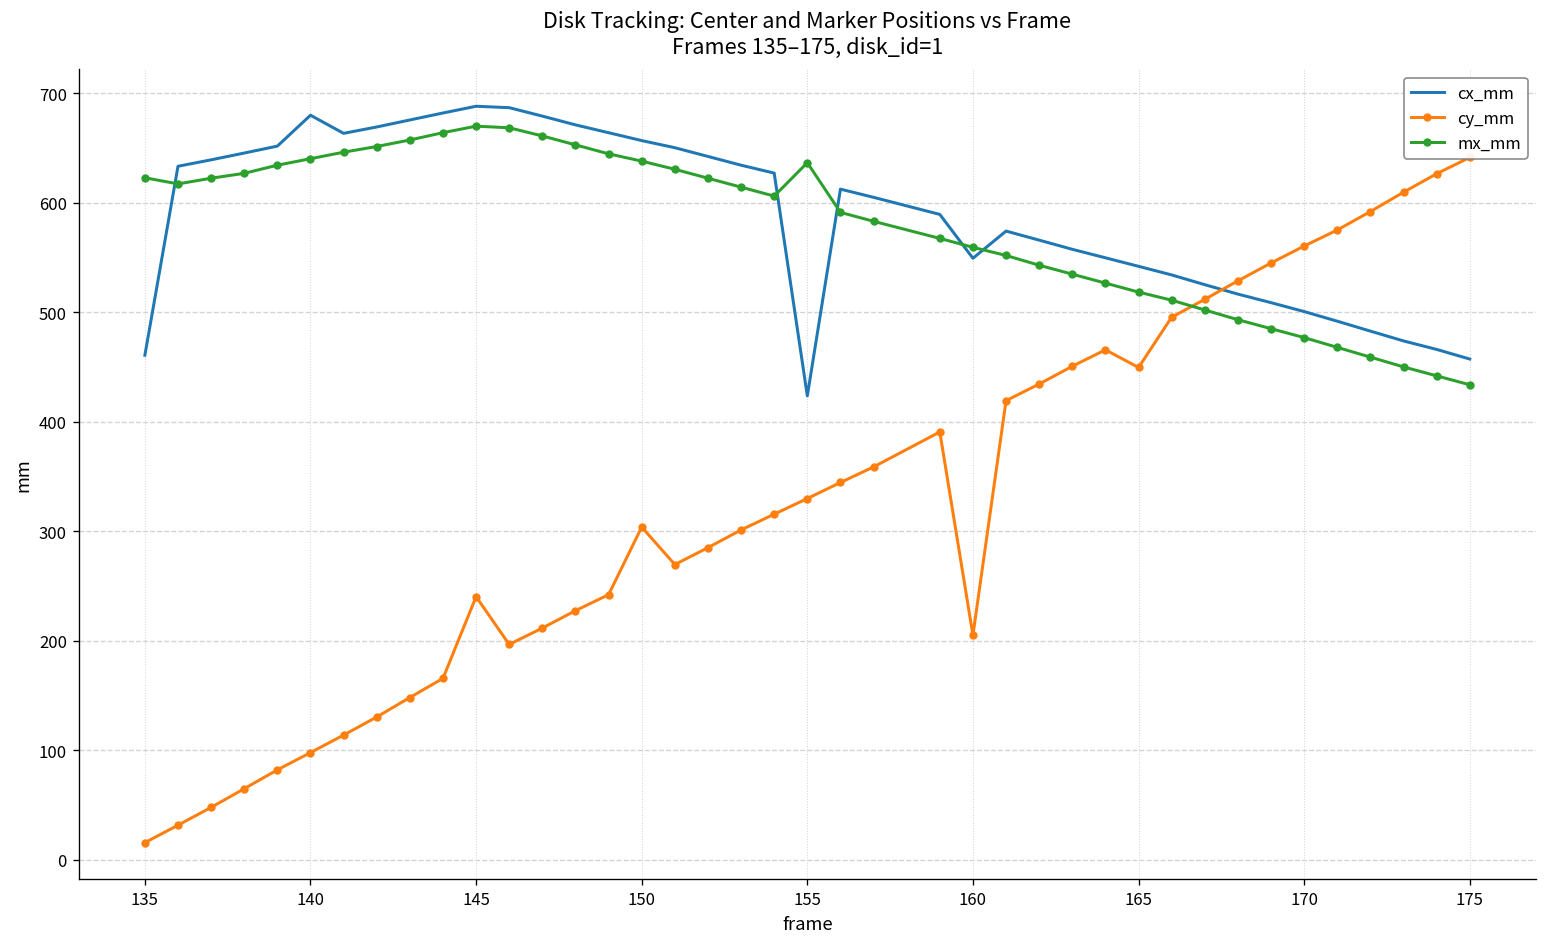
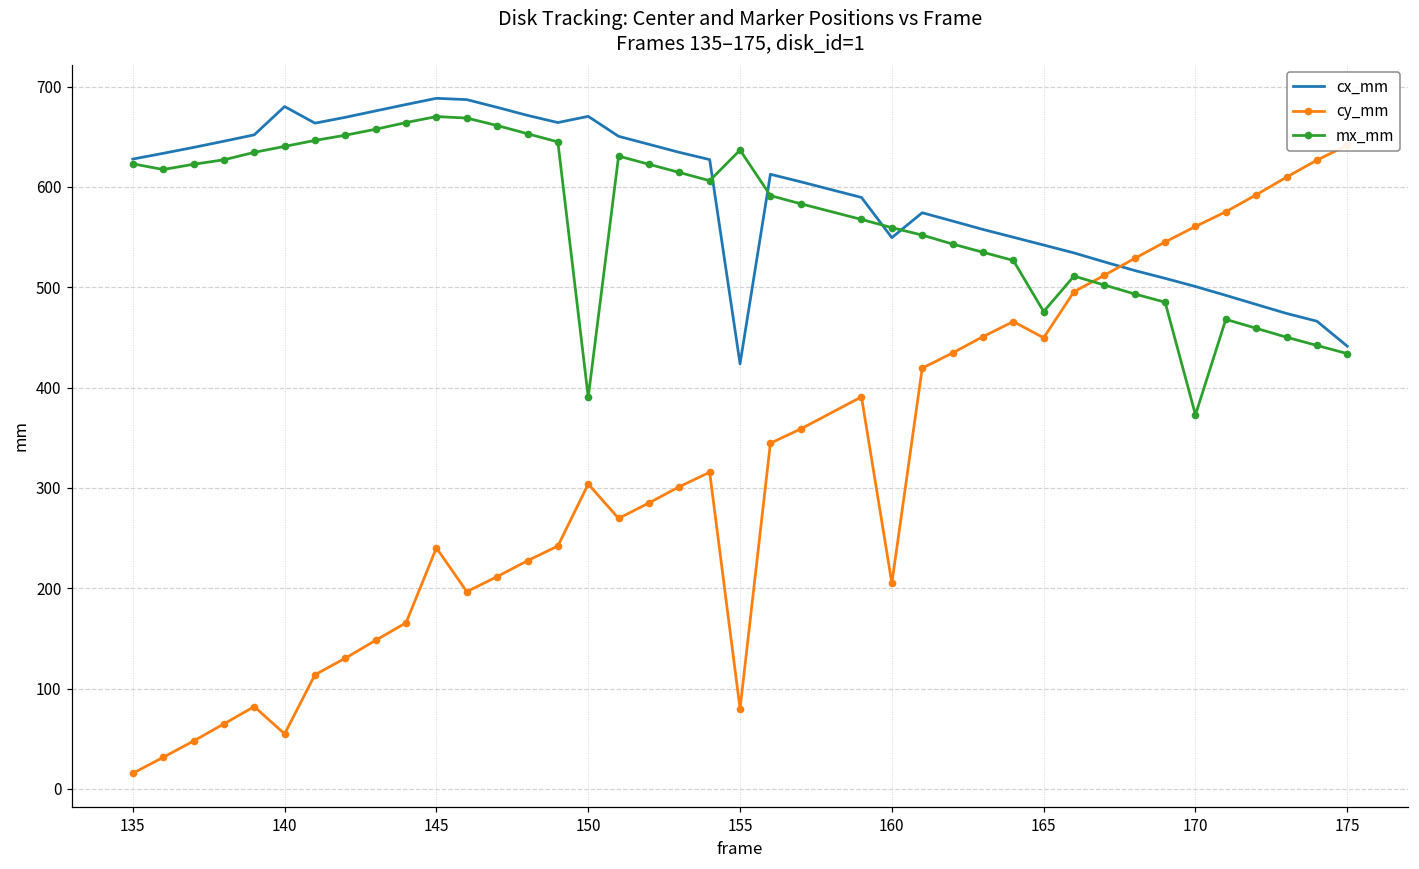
  {
    "cx_mm": {
-     "135": 460,
+     "135": 630,
      "140": 680,
      "145": 690,
-     "150": 660,
+     "150": 670,
      "155": 420,
      "160": 550,
      "165": 540,
      "170": 500,
-     "175": 460
+     "175": 440
    },
    "cy_mm": {
      "135": 20,
-     "140": 100,
+     "140": 50,
      "145": 240,
      "150": 300,
-     "155": 330,
+     "155": 80,
      "160": 210,
      "165": 450,
      "170": 560
    },
    "mx_mm": {
      "135": 620,
      "140": 640,
      "145": 670,
-     "150": 640,
+     "150": 390,
      "155": 640,
      "160": 560,
-     "165": 520,
-     "170": 480,
+     "165": 480,
+     "170": 370,
      "175": 430
    }
  }
